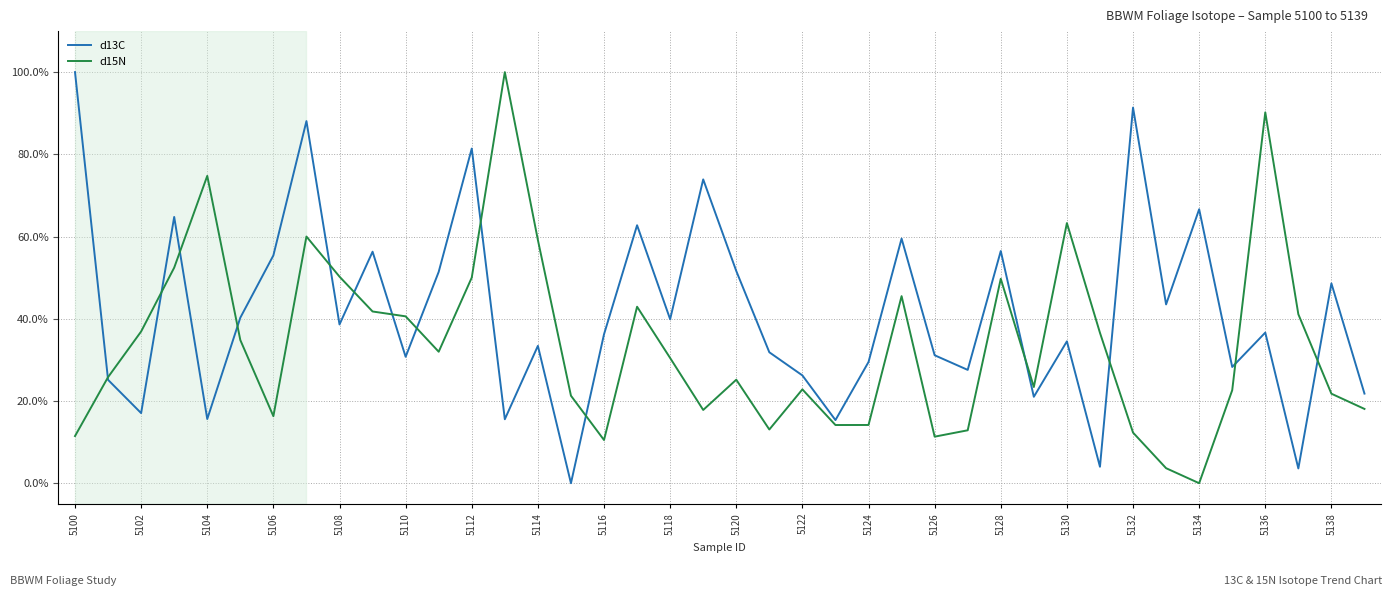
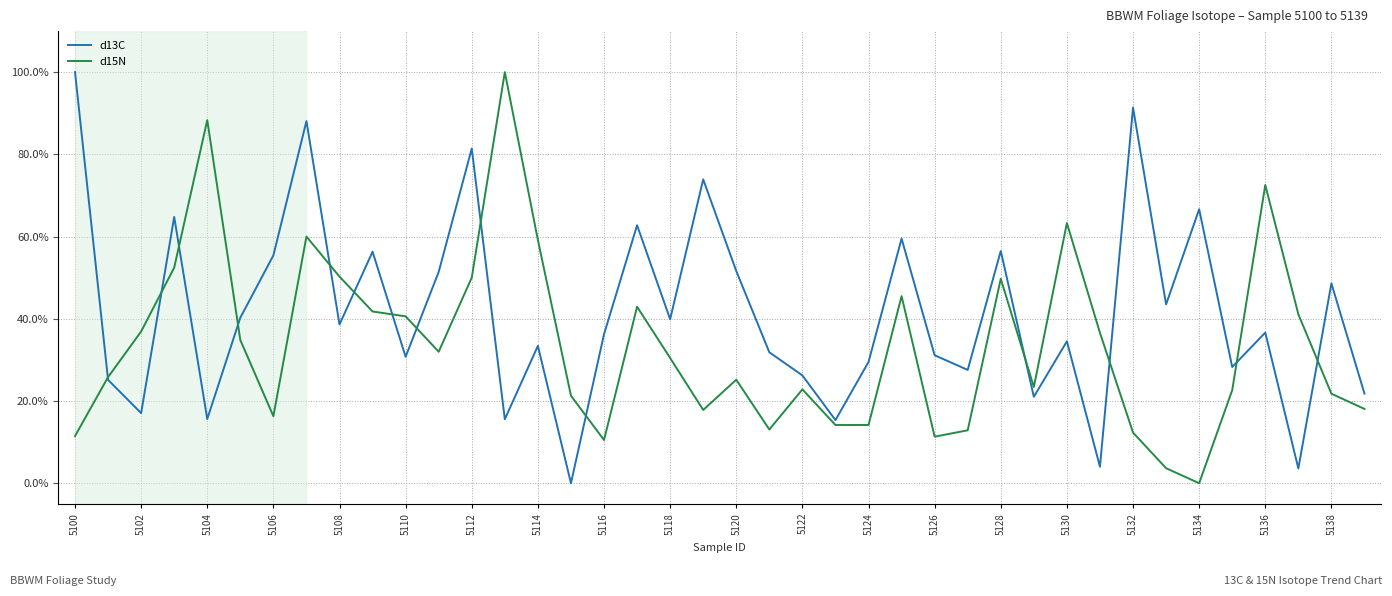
  {
    "d13C": {
      "5100": "100%",
      "5102": "17%",
      "5104": "16%",
      "5106": "55%",
      "5108": "39%",
      "5110": "31%",
      "5112": "81%",
      "5114": "33%",
      "5116": "36%",
      "5118": "40%",
      "5120": "52%",
      "5122": "26%",
      "5124": "29%",
      "5126": "31%",
      "5128": "56%",
      "5130": "35%",
      "5132": "91%",
      "5134": "67%",
      "5136": "37%",
      "5138": "49%"
    },
    "d15N": {
      "5100": "11%",
      "5102": "37%",
-     "5104": "75%",
+     "5104": "88%",
      "5106": "16%",
      "5108": "50%",
      "5110": "41%",
      "5112": "50%",
      "5114": "59%",
      "5116": "11%",
      "5118": "30%",
      "5120": "25%",
      "5122": "23%",
      "5124": "14%",
      "5126": "11%",
      "5128": "50%",
      "5130": "63%",
      "5132": "12%",
      "5134": "0%",
-     "5136": "90%",
+     "5136": "73%",
      "5138": "22%"
    }
  }
